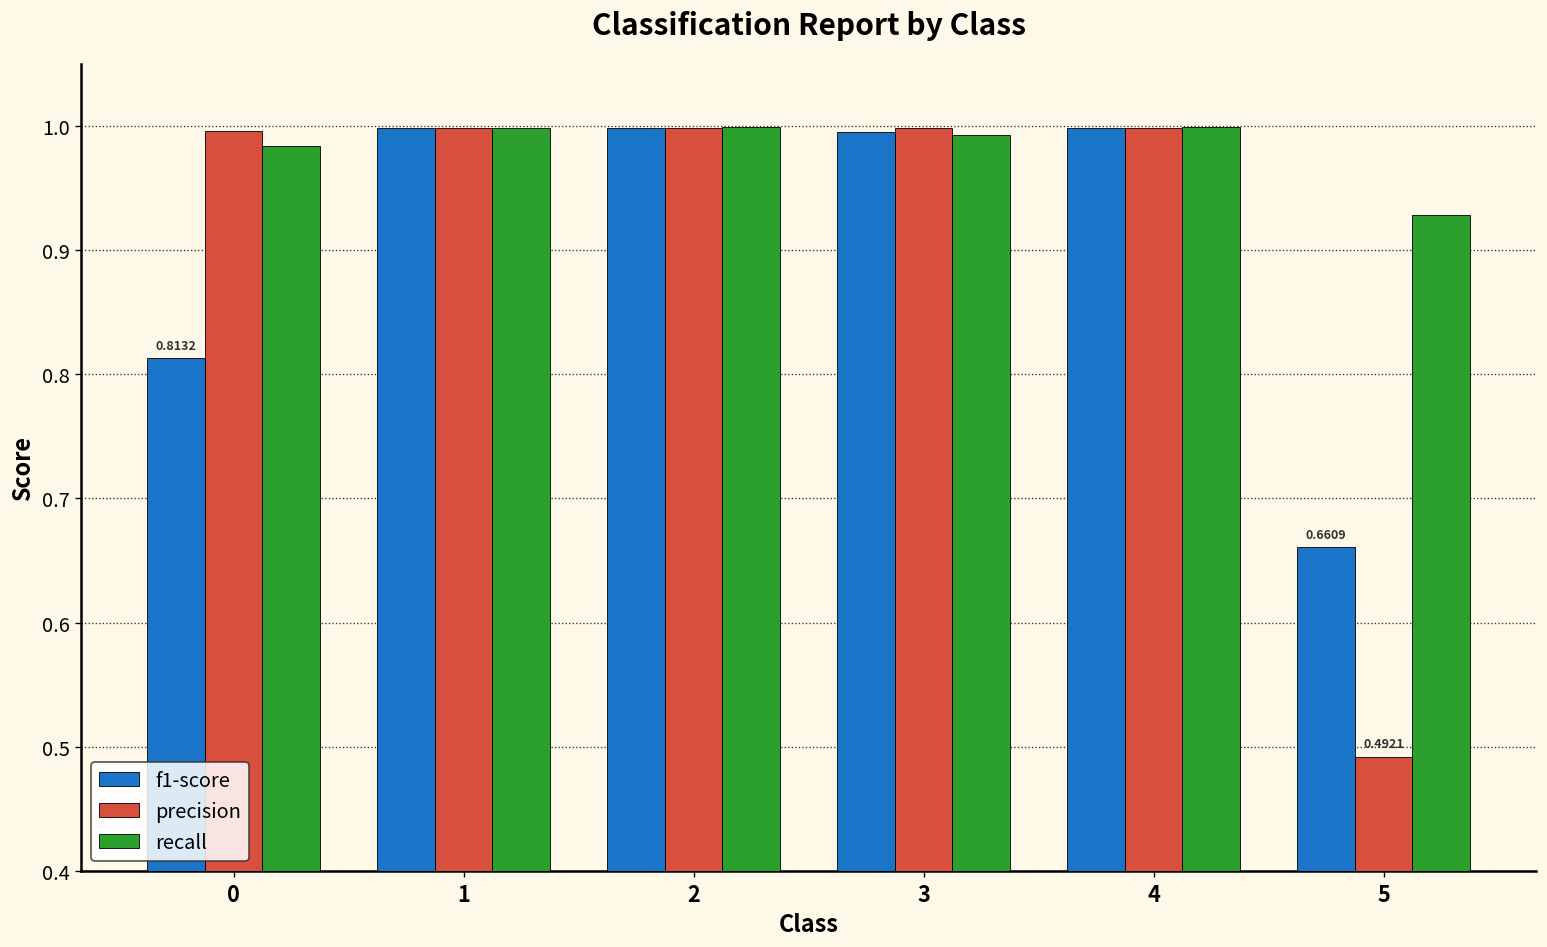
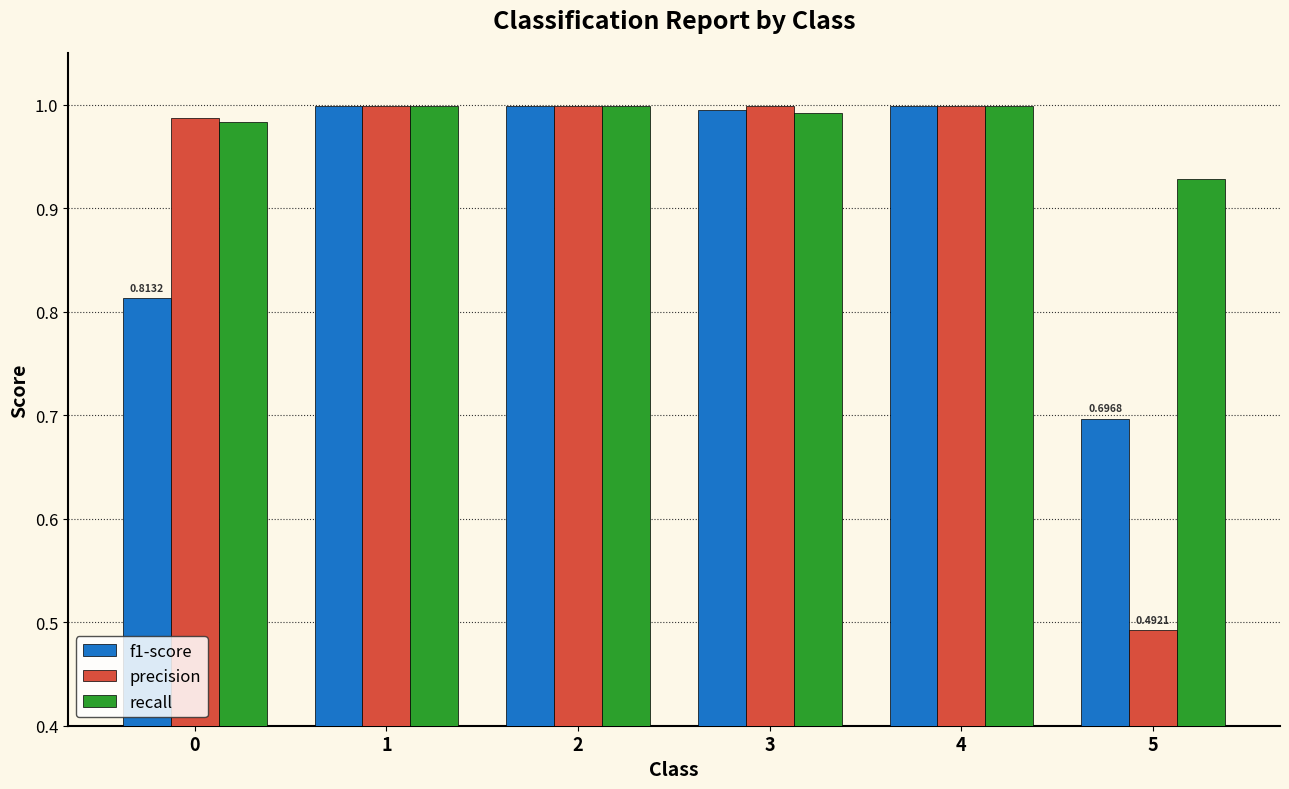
  {
    "f1-score": {
      "0": 0.8132,
-     "5": 0.6609
+     "5": 0.6968
    },
    "precision": {
-     "0": 0.996,
+     "0": 0.987,
      "1": 0.999,
      "2": 0.998,
      "3": 0.999,
      "4": 0.998
    },
    "recall": {
      "0": 0.984,
      "1": 0.998,
      "2": 0.999,
      "3": 0.992,
      "4": 0.999,
      "5": 0.928
    }
  }
